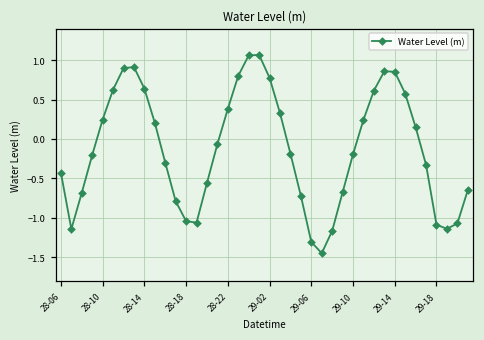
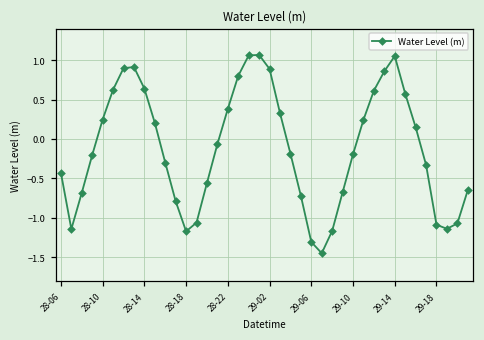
  {
    "28-06": -0.4,
    "28-10": 0.2,
    "28-14": 0.6,
-   "28-18": -1.0,
+   "28-18": -1.2,
    "28-22": 0.4,
-   "29-02": 0.8,
+   "29-02": 0.9,
    "29-06": -1.3,
    "29-10": -0.2,
-   "29-14": 0.9,
+   "29-14": 1.1,
    "29-18": -1.1
  }
